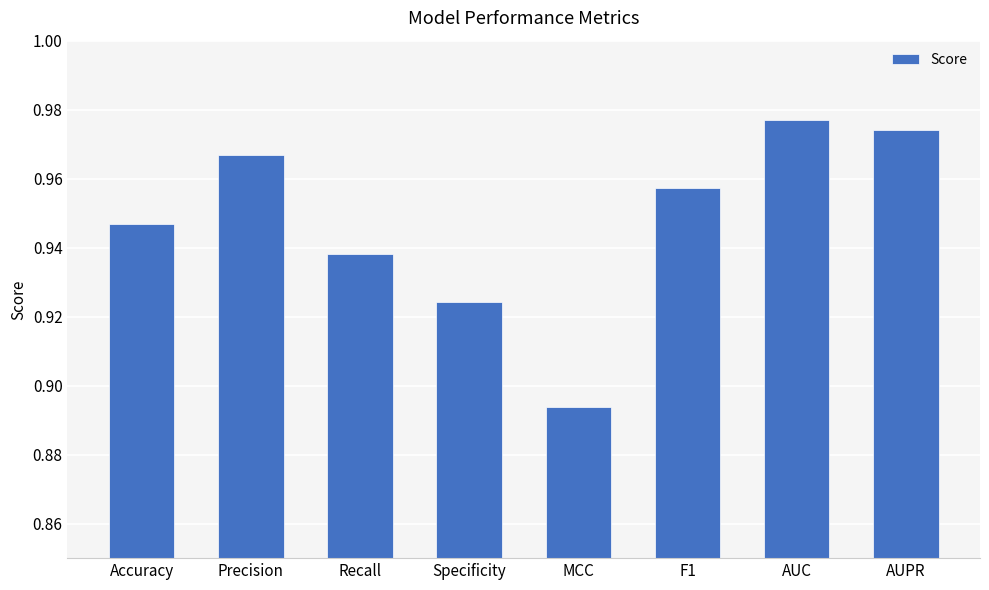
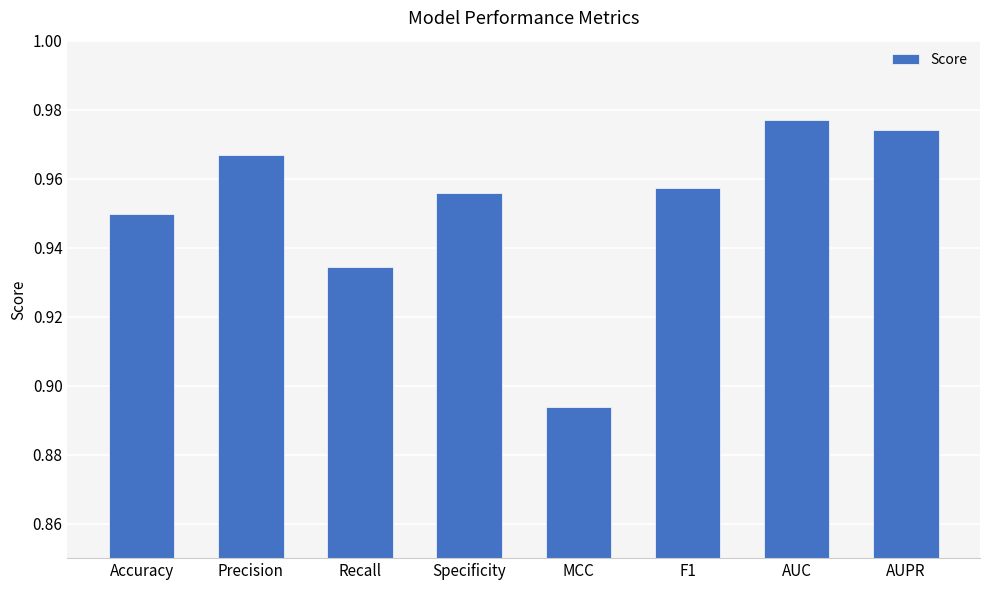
  {
-   "Accuracy": 0.947,
+   "Accuracy": 0.950,
    "Precision": 0.967,
-   "Recall": 0.938,
-   "Specificity": 0.924,
+   "Recall": 0.934,
+   "Specificity": 0.956,
    "MCC": 0.894,
    "F1": 0.957,
    "AUC": 0.977,
    "AUPR": 0.974
  }
